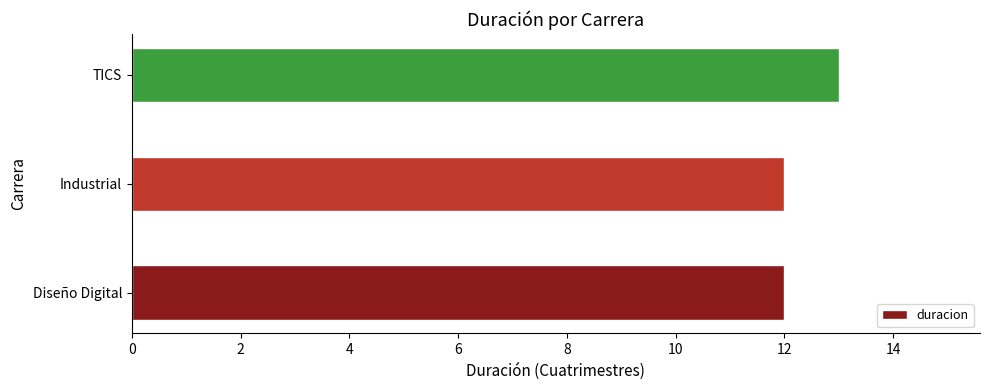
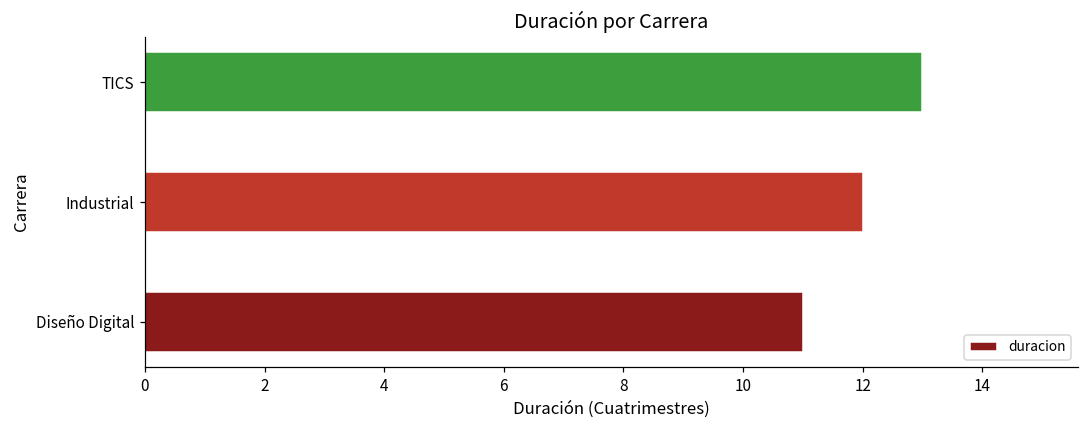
  {
    "TICS": 13,
    "Industrial": 12,
-   "Diseño Digital": 12
+   "Diseño Digital": 11
  }
